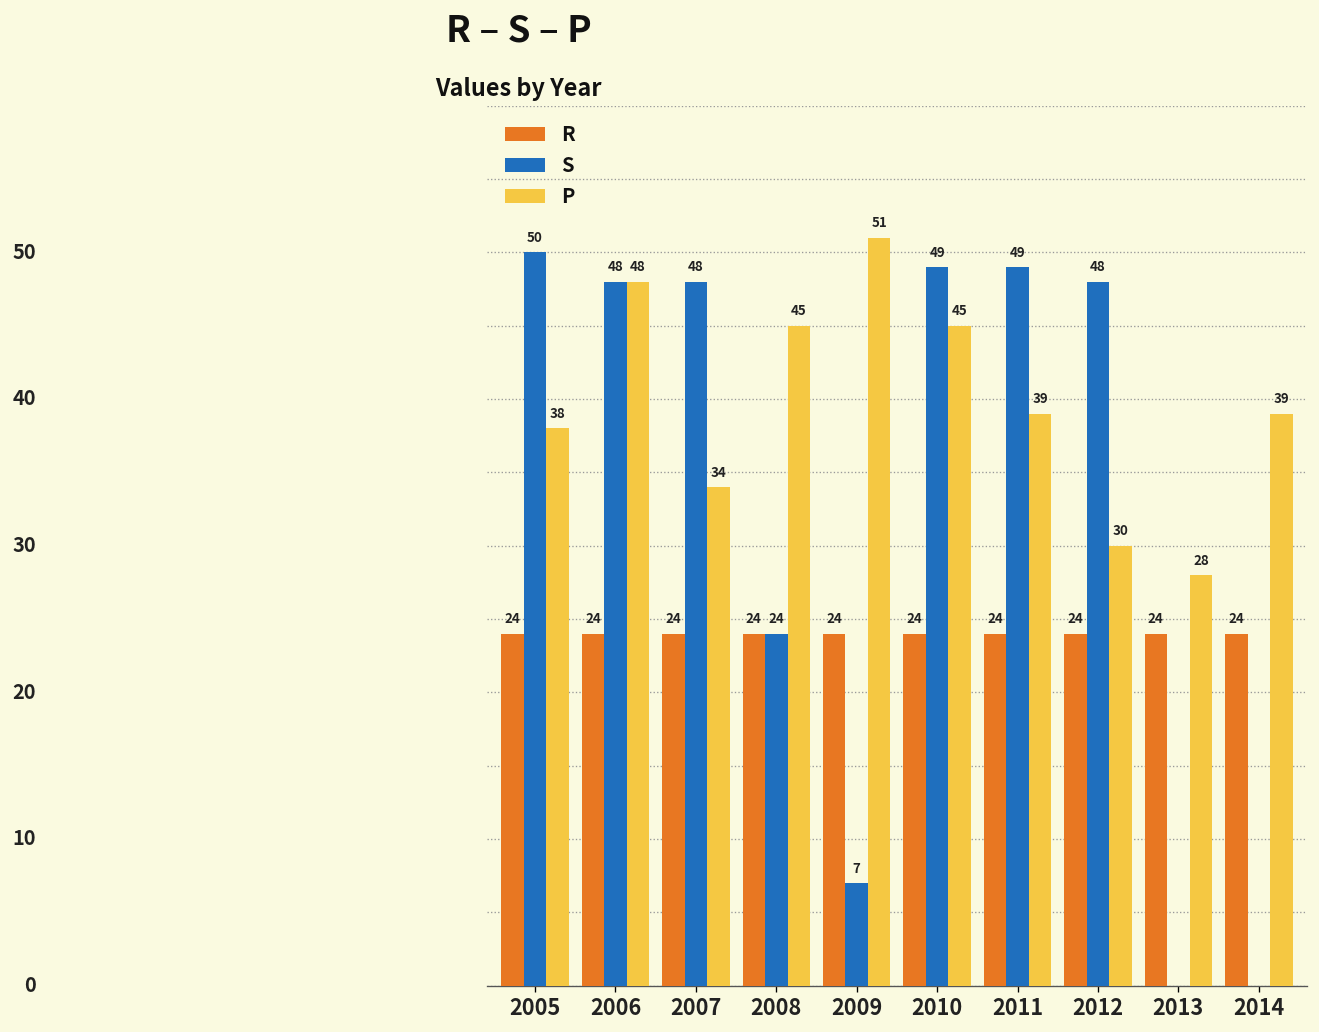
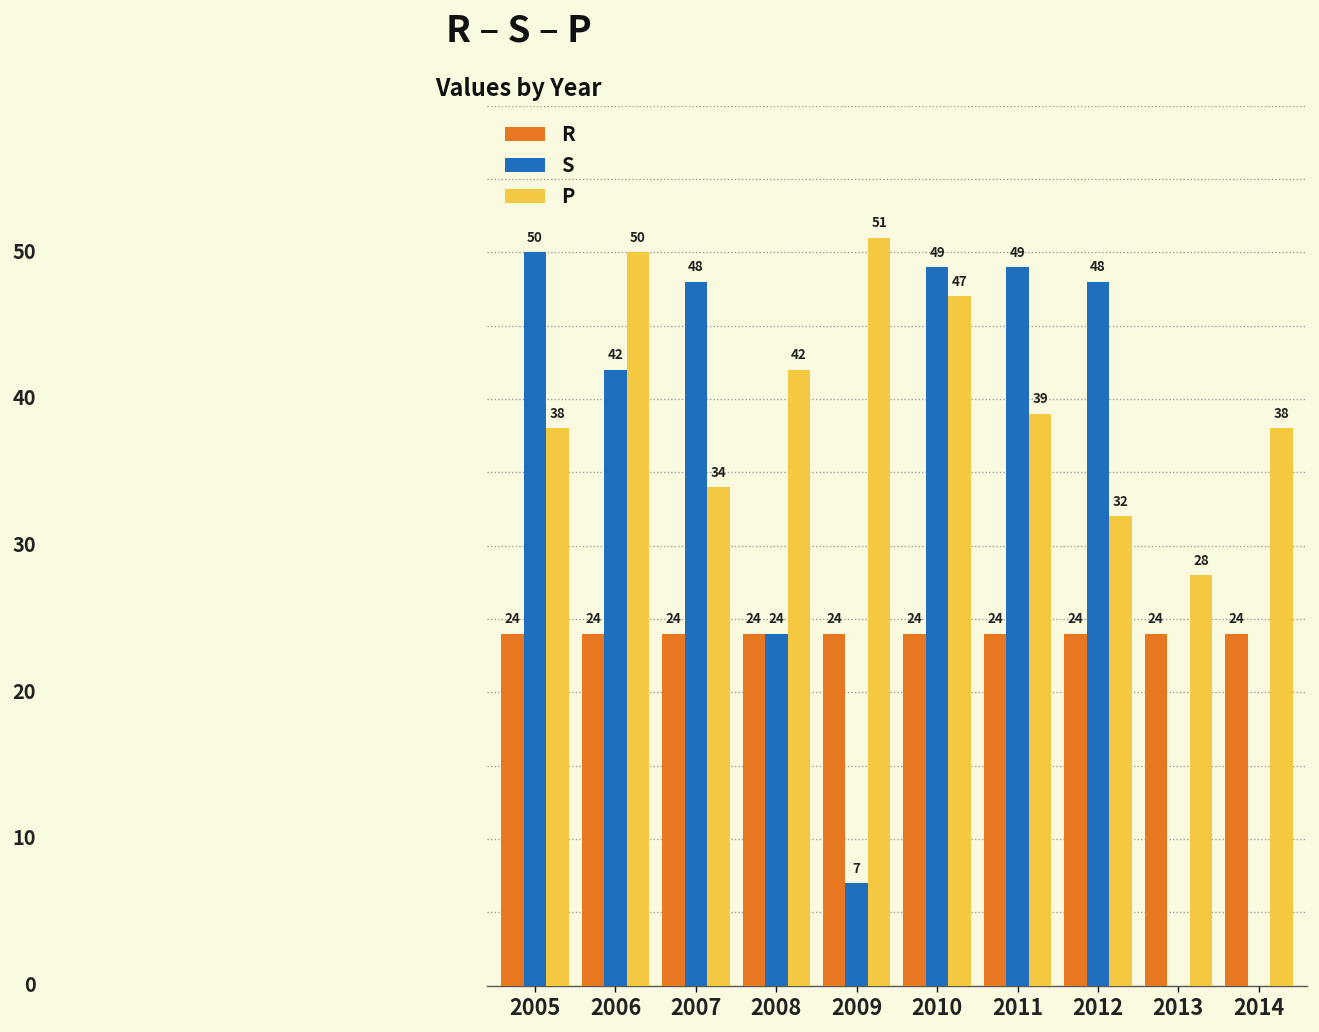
  {
    "R": {
      "2005": 24,
      "2006": 24,
      "2007": 24,
      "2008": 24,
      "2009": 24,
      "2010": 24,
      "2011": 24,
      "2012": 24,
      "2013": 24,
      "2014": 24
    },
    "S": {
      "2005": 50,
-     "2006": 48,
+     "2006": 42,
      "2007": 48,
      "2008": 24,
      "2009": 7,
      "2010": 49,
      "2011": 49,
      "2012": 48
    },
    "P": {
      "2005": 38,
-     "2006": 48,
+     "2006": 50,
      "2007": 34,
-     "2008": 45,
+     "2008": 42,
      "2009": 51,
-     "2010": 45,
+     "2010": 47,
      "2011": 39,
-     "2012": 30,
+     "2012": 32,
      "2013": 28,
-     "2014": 39
+     "2014": 38
    }
  }
